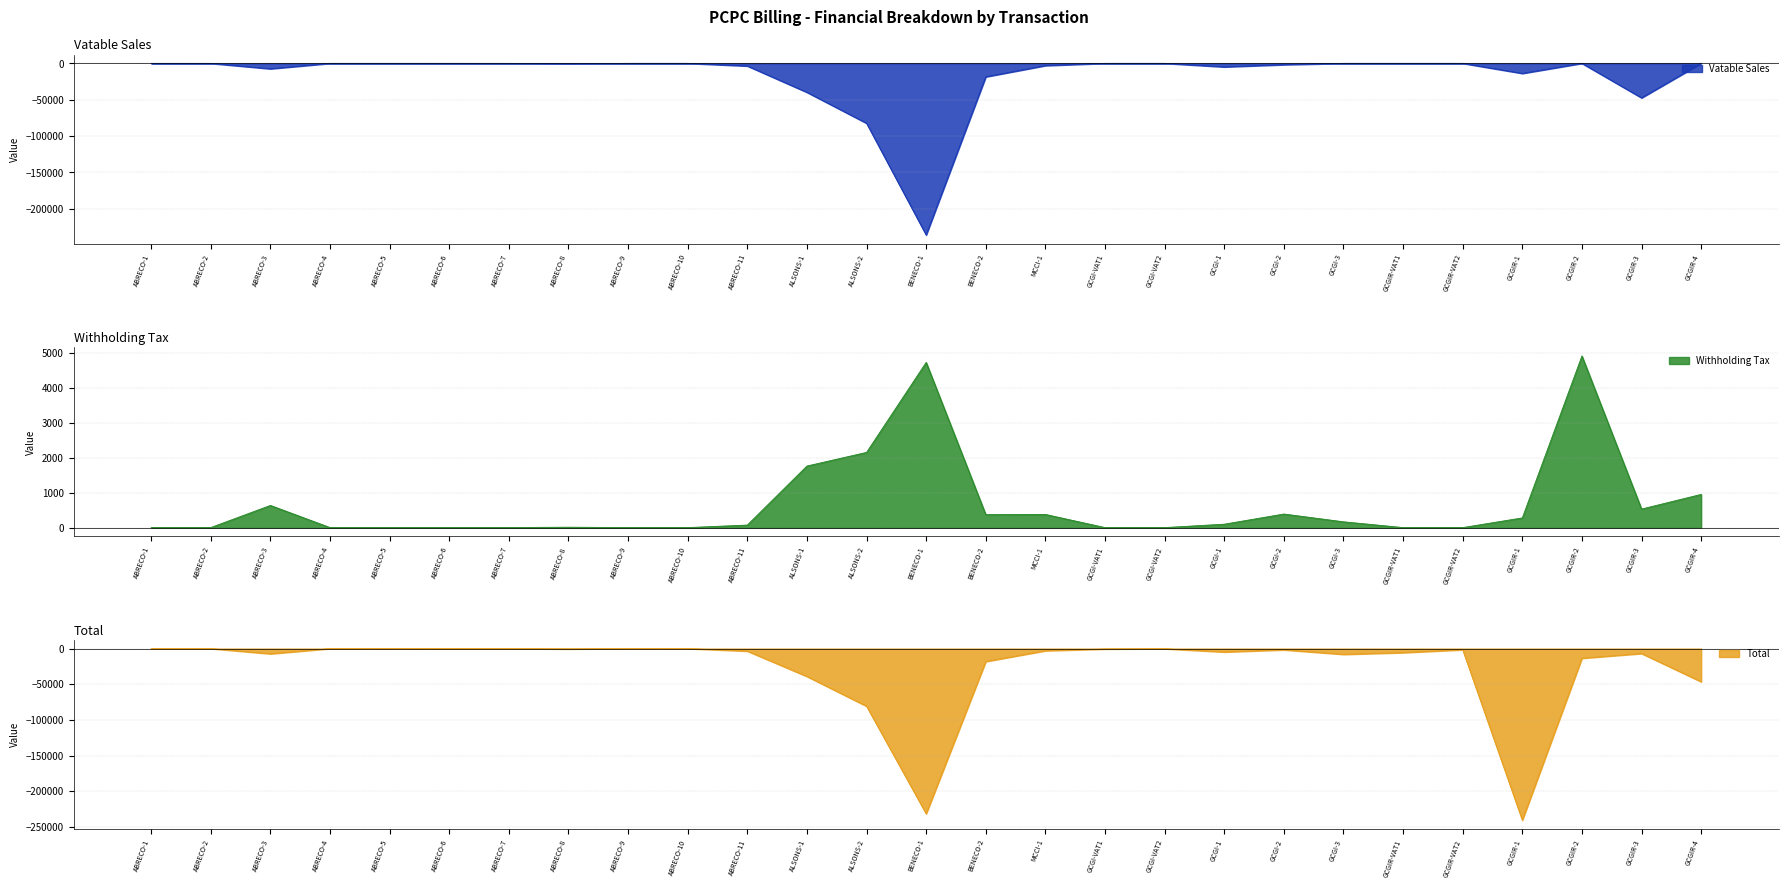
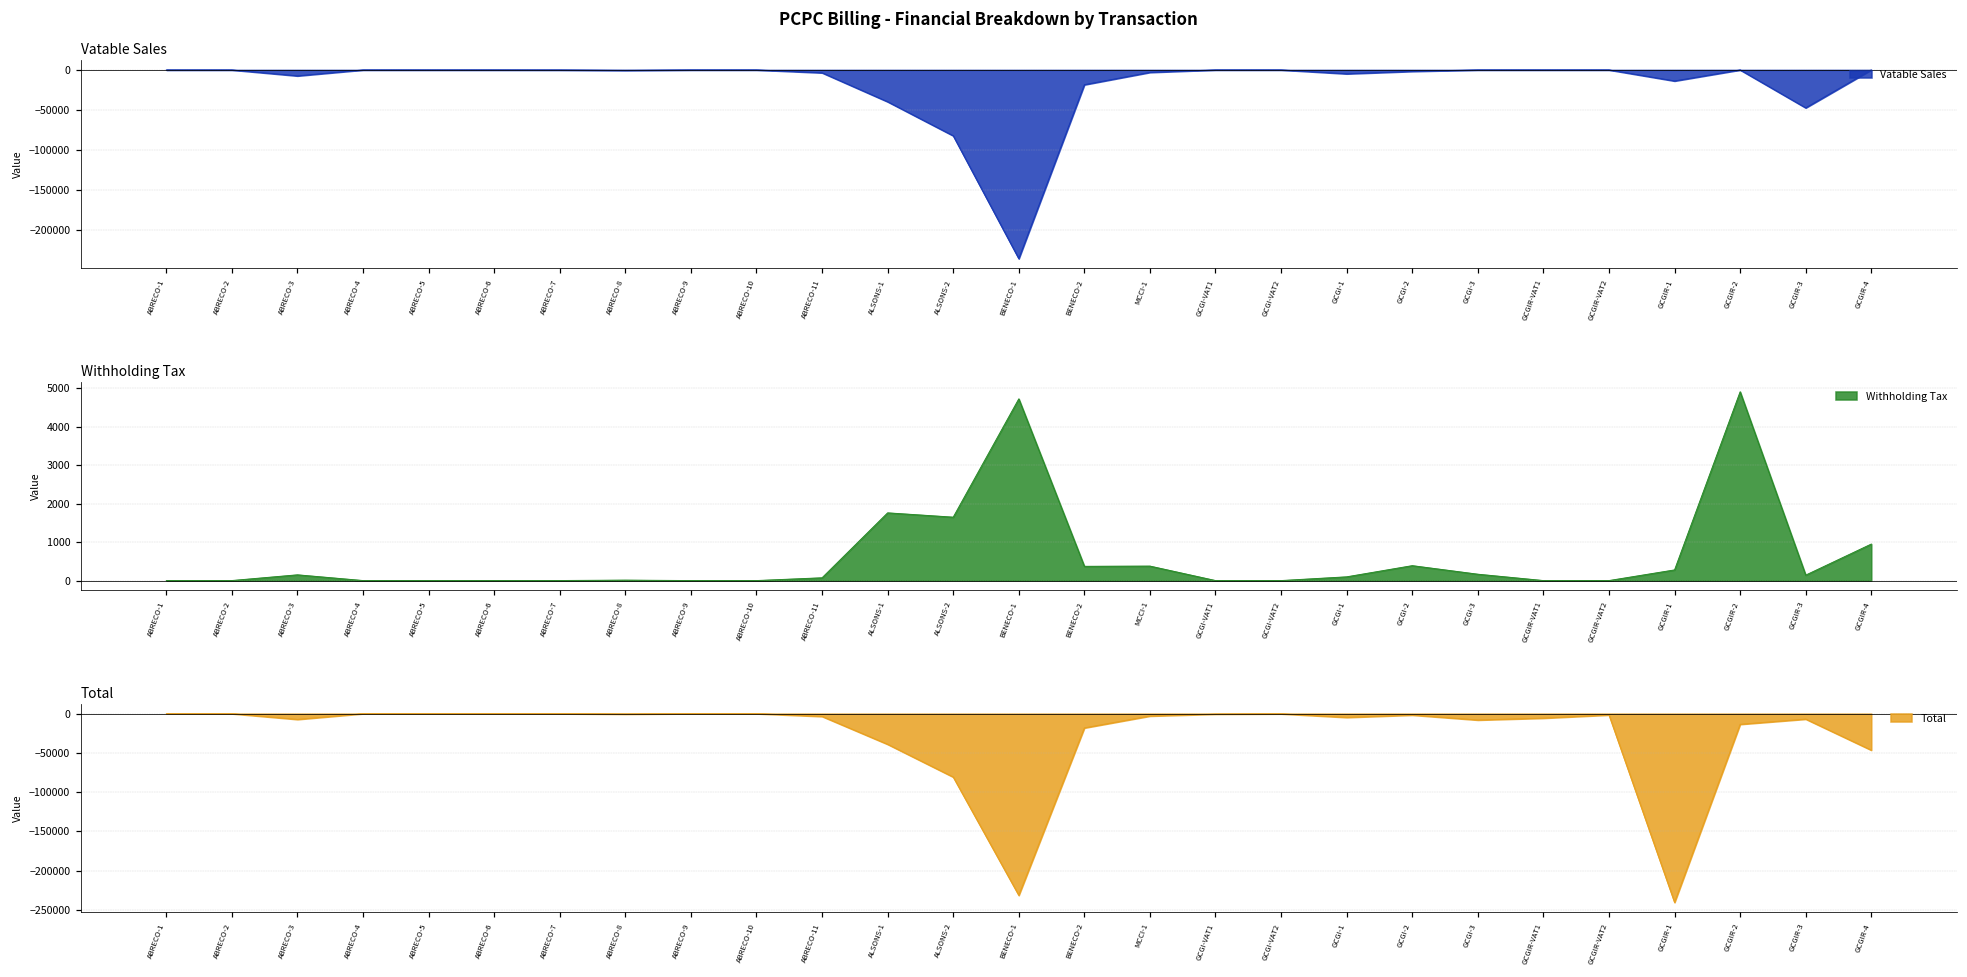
  {
    "Withholding Tax": {
      "ABRECO-1": 0,
      "ABRECO-2": 0,
-     "ABRECO-3": 600,
+     "ABRECO-3": 100,
      "ABRECO-4": 0,
      "ABRECO-5": 0,
      "ABRECO-6": 0,
      "ABRECO-7": 0,
      "ABRECO-8": 0,
      "ABRECO-9": 0,
      "ABRECO-10": 0,
      "ABRECO-11": 100,
      "ALSONS-1": 1800,
-     "ALSONS-2": 2200,
+     "ALSONS-2": 1600,
      "BENECO-1": 4700,
      "BENECO-2": 400,
      "MCCI-1": 400,
      "GCGI-VAT1": 0,
      "GCGI-VAT2": 0,
      "GCGI-1": 100,
      "GCGI-2": 400,
      "GCGI-3": 200,
      "GCGIR-VAT1": 0,
      "GCGIR-VAT2": 0,
      "GCGIR-1": 300,
      "GCGIR-2": 4900,
-     "GCGIR-3": 500,
+     "GCGIR-3": 100,
      "GCGIR-4": 900
    }
  }
